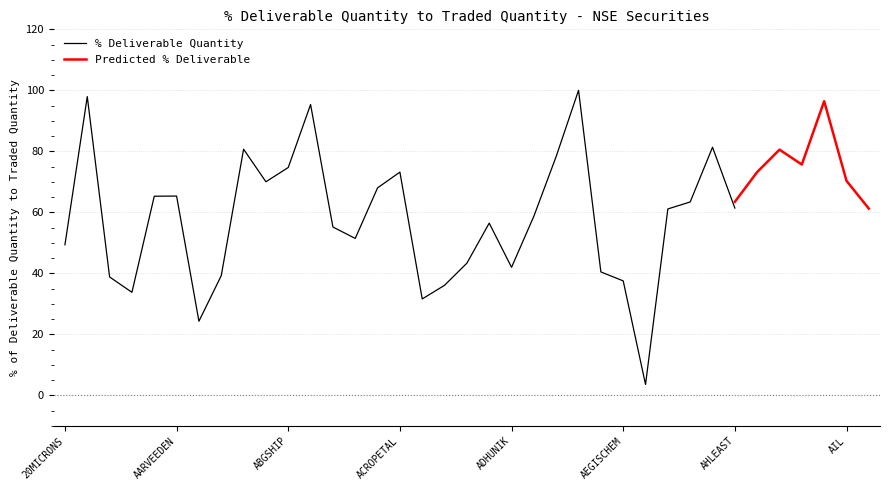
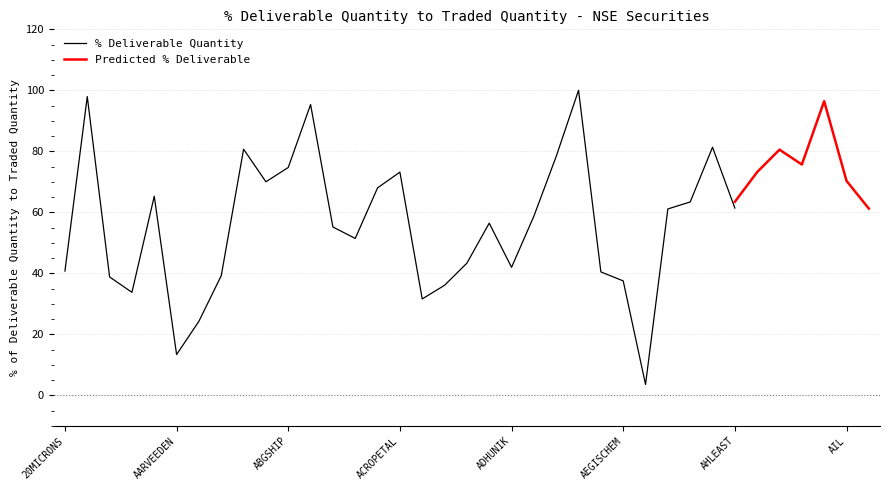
  {
    "% Deliverable Quantity": {
-     "20MICRONS": 49,
-     "AARVEEDEN": 65,
+     "20MICRONS": 41,
+     "AARVEEDEN": 13,
      "ABGSHIP": 75,
      "ACROPETAL": 73,
      "ADHUNIK": 42,
      "AEGISCHEM": 38,
      "AHLEAST": 61
    },
    "Predicted % Deliverable": {
      "AHLEAST": 63,
      "AIL": 70
    }
  }
